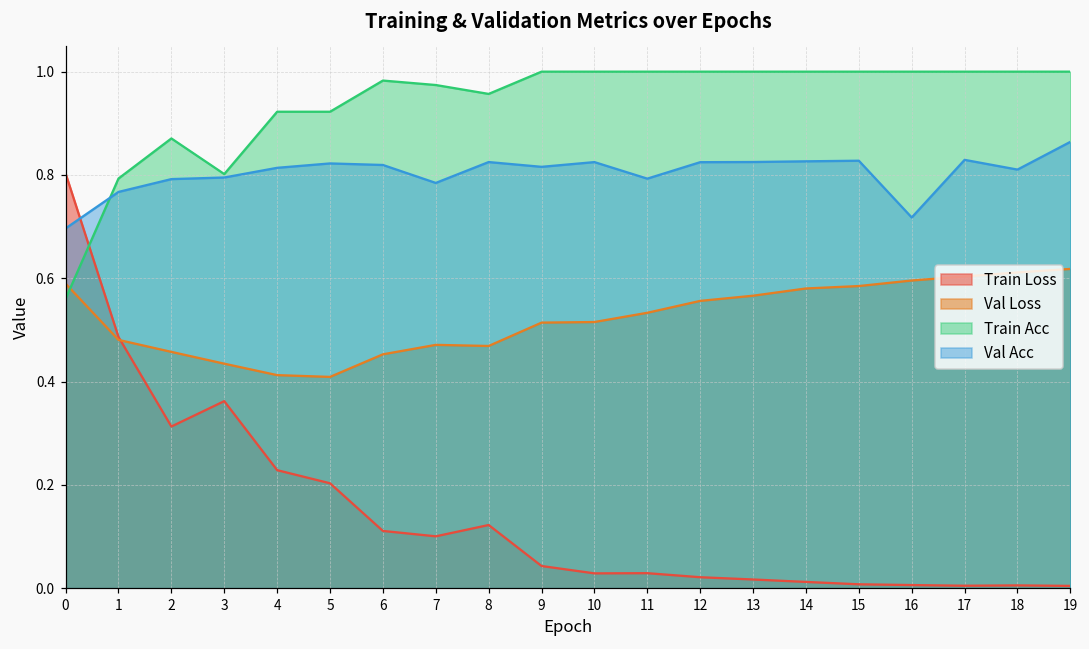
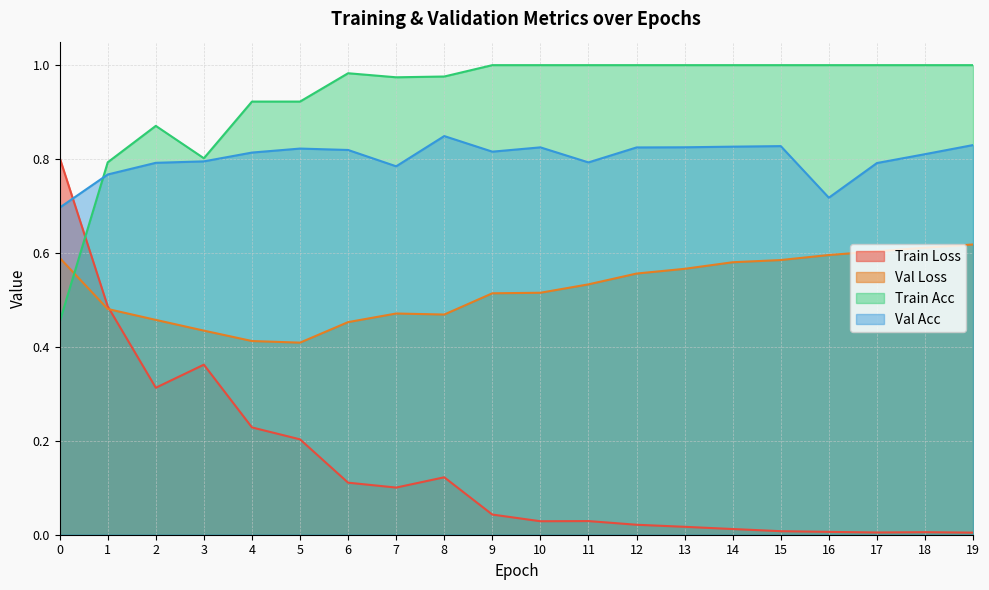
  {
    "Train Acc": {
-     "0": 0.56,
+     "0": 0.45,
      "1": 0.79,
      "2": 0.87,
      "3": 0.80,
      "4": 0.92,
      "5": 0.92,
      "6": 0.98,
      "7": 0.97,
-     "8": 0.96,
+     "8": 0.98,
      "9": 1.00,
      "10": 1.00,
      "11": 1.00,
      "12": 1.00,
      "13": 1.00,
      "14": 1.00,
      "15": 1.00,
      "16": 1.00,
      "17": 1.00,
      "18": 1.00,
      "19": 1.00
    },
    "Val Acc": {
      "0": 0.70,
      "1": 0.77,
      "2": 0.79,
      "3": 0.80,
      "4": 0.81,
      "5": 0.82,
      "6": 0.82,
      "7": 0.78,
-     "8": 0.82,
+     "8": 0.85,
      "9": 0.82,
      "10": 0.82,
      "11": 0.79,
      "12": 0.82,
      "13": 0.83,
      "14": 0.83,
      "15": 0.83,
      "16": 0.72,
-     "17": 0.83,
+     "17": 0.79,
      "18": 0.81,
-     "19": 0.86
+     "19": 0.83
    }
  }
